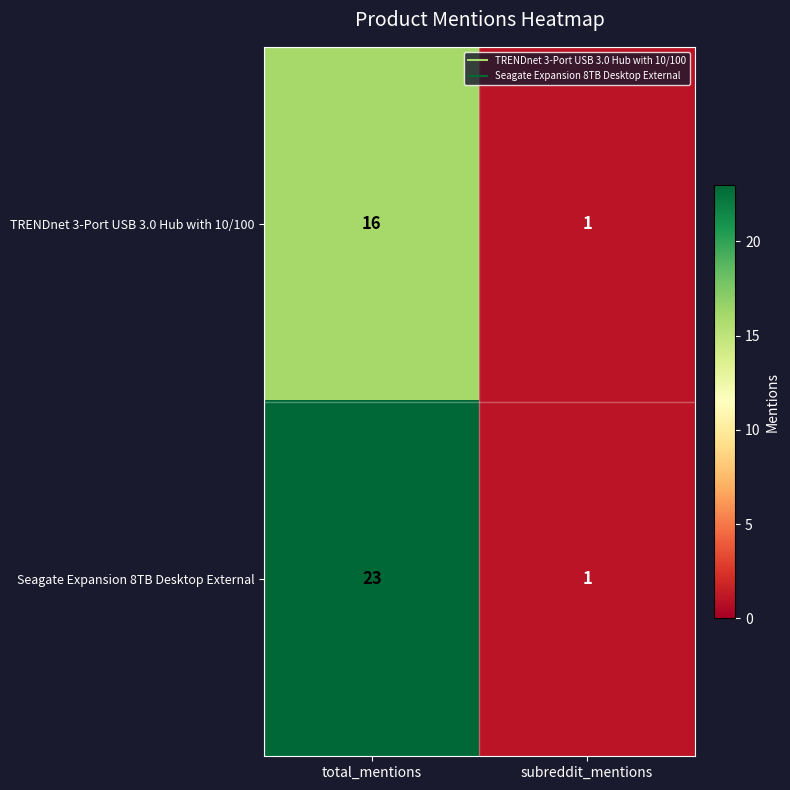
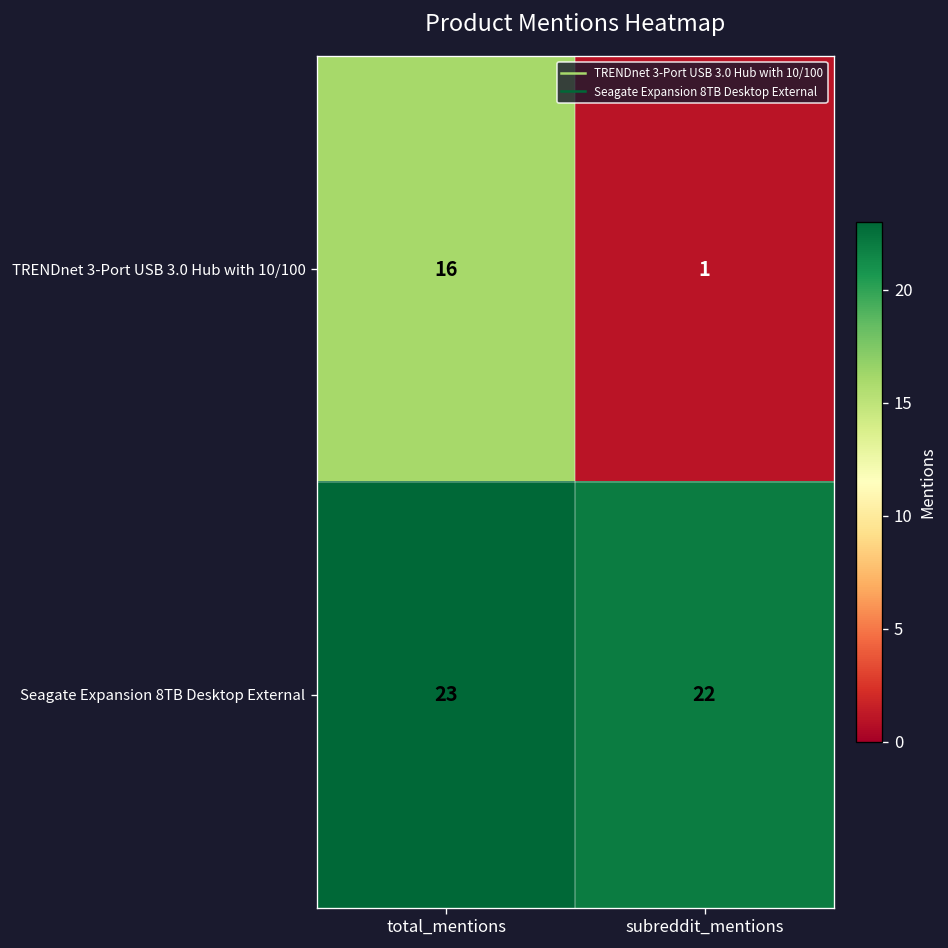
  {
    "TRENDnet 3-Port USB 3.0 Hub with 10/100": {
      "total_mentions": 16,
      "subreddit_mentions": 1
    },
    "Seagate Expansion 8TB Desktop External": {
      "total_mentions": 23,
-     "subreddit_mentions": 1
+     "subreddit_mentions": 22
    }
  }
